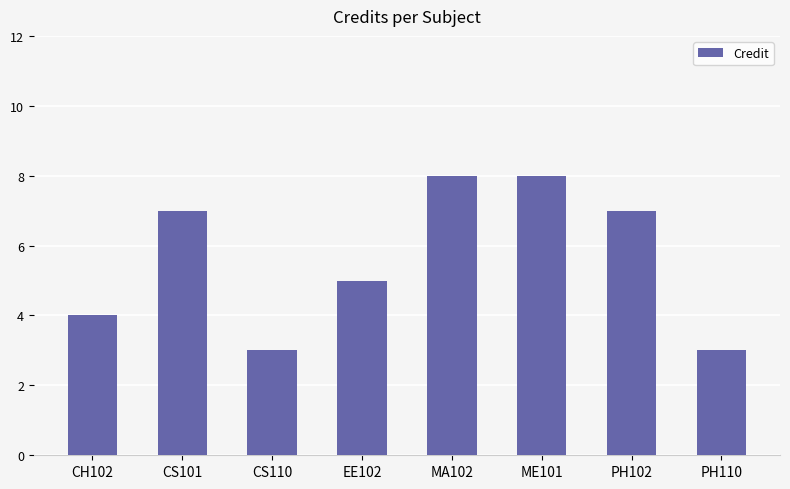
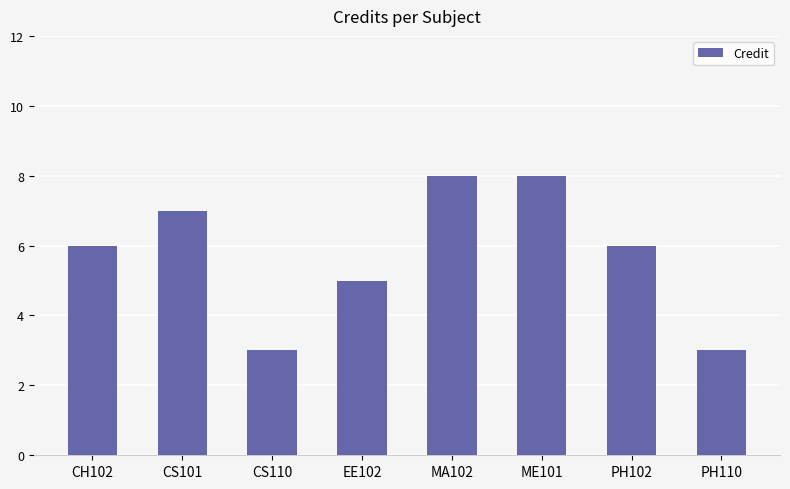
  {
-   "CH102": 4,
+   "CH102": 6,
    "CS101": 7,
    "CS110": 3,
    "EE102": 5,
    "MA102": 8,
    "ME101": 8,
-   "PH102": 7,
+   "PH102": 6,
    "PH110": 3
  }
